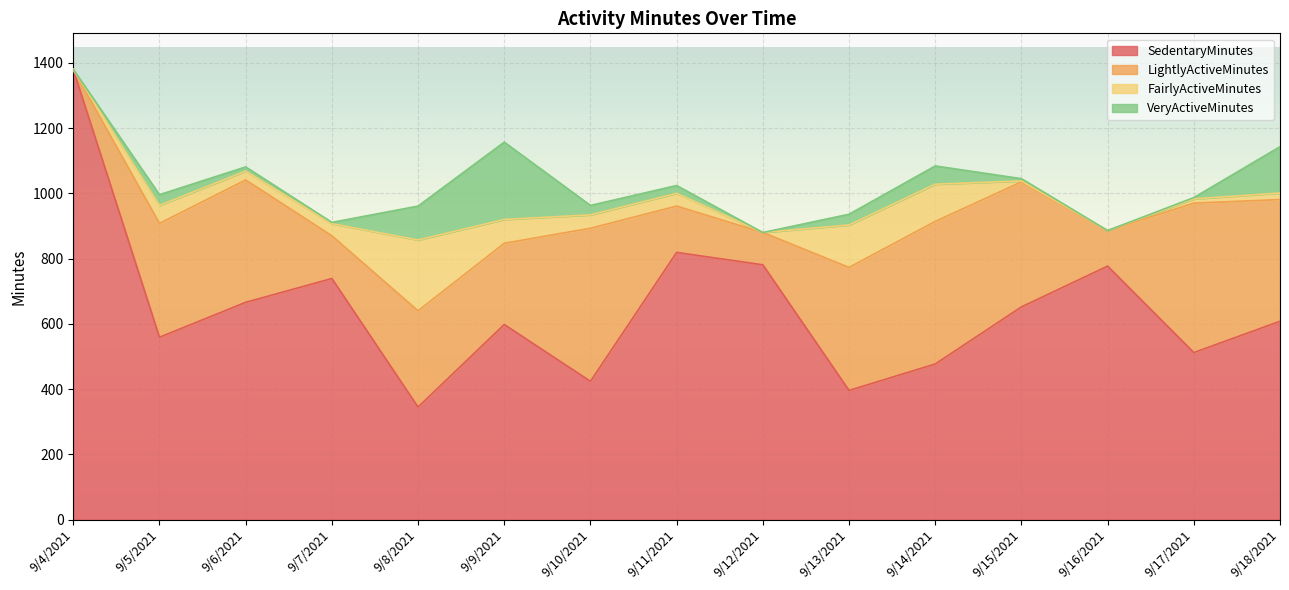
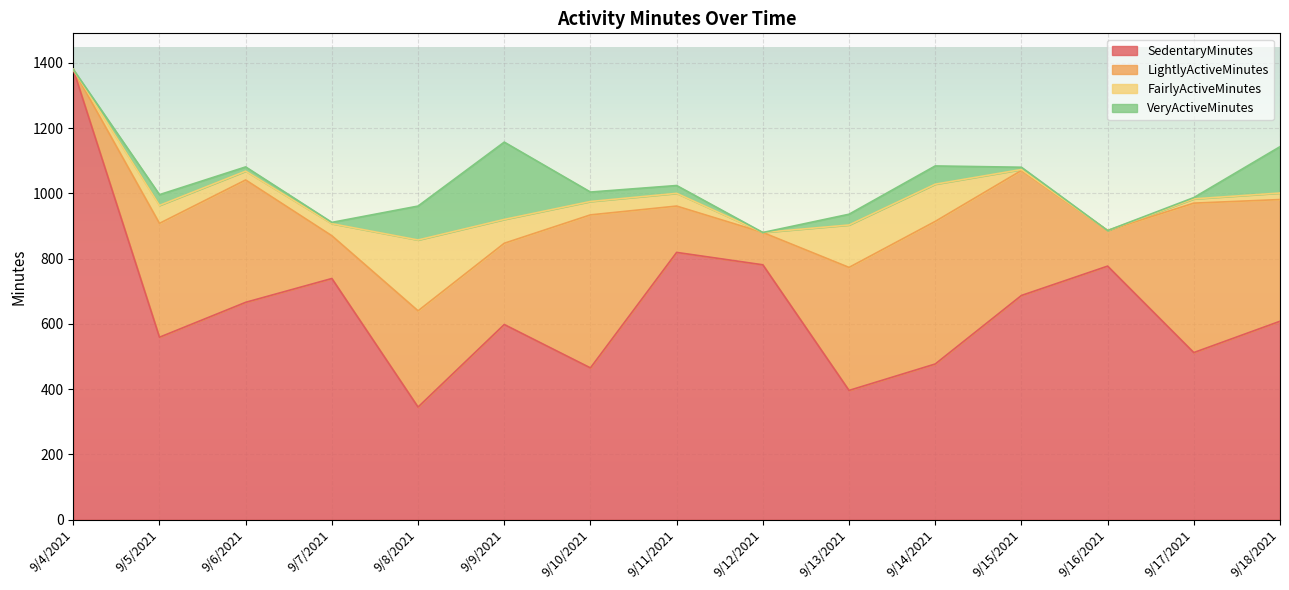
  {
    "SedentaryMinutes": {
      "9/5/2021": 560,
      "9/6/2021": 670,
      "9/7/2021": 740,
      "9/8/2021": 350,
      "9/9/2021": 600,
-     "9/10/2021": 420,
+     "9/10/2021": 470,
      "9/11/2021": 820,
      "9/12/2021": 780,
      "9/13/2021": 400,
      "9/14/2021": 480,
-     "9/15/2021": 650,
+     "9/15/2021": 690,
      "9/16/2021": 780,
      "9/17/2021": 510,
      "9/18/2021": 610
    },
    "VeryActiveMinutes": {
      "9/5/2021": 30,
      "9/6/2021": 10,
      "9/8/2021": 100,
      "9/9/2021": 240,
      "9/10/2021": 30,
      "9/11/2021": 20,
      "9/13/2021": 30,
      "9/14/2021": 60,
      "9/18/2021": 140
    }
  }
